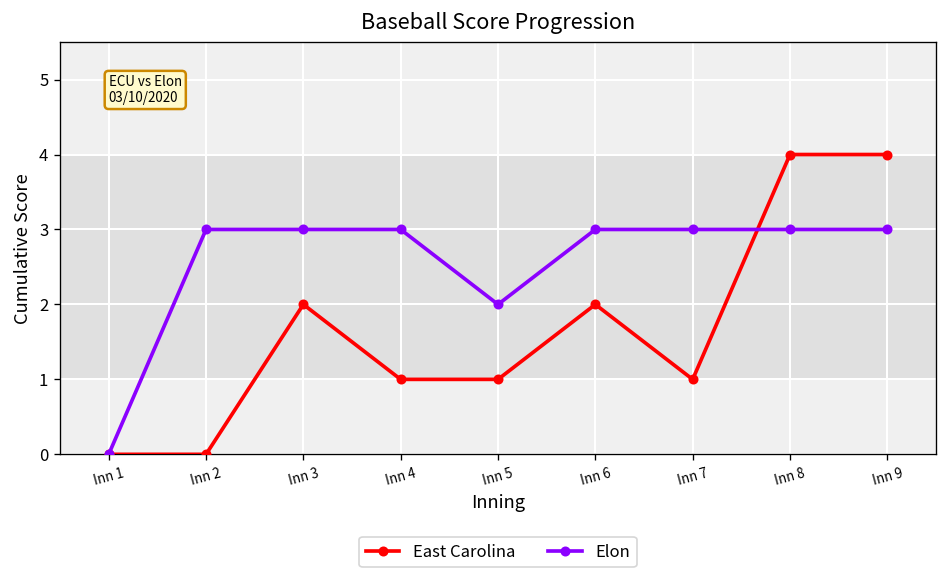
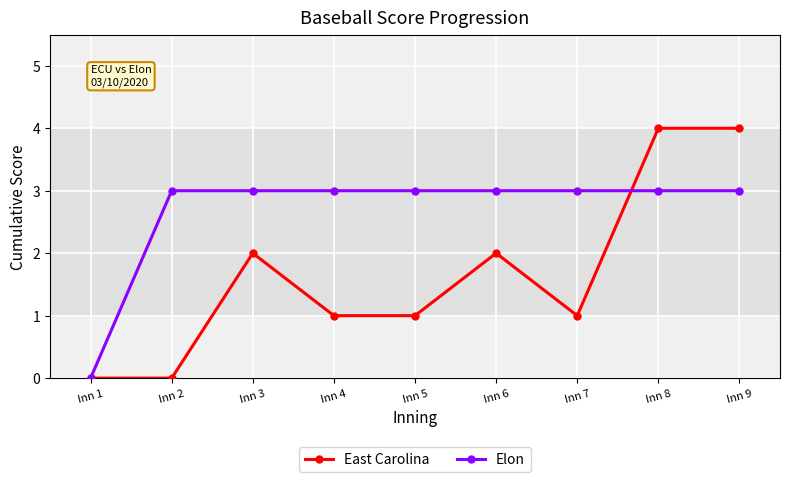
  {
    "East Carolina": {
      "Inn 2": 0,
      "Inn 3": 2,
      "Inn 4": 1,
      "Inn 5": 1,
      "Inn 6": 2,
      "Inn 7": 1,
      "Inn 8": 4,
      "Inn 9": 4
    },
    "Elon": {
      "Inn 2": 3,
      "Inn 3": 3,
      "Inn 4": 3,
-     "Inn 5": 2,
+     "Inn 5": 3,
      "Inn 6": 3,
      "Inn 7": 3,
      "Inn 8": 3,
      "Inn 9": 3
    }
  }
